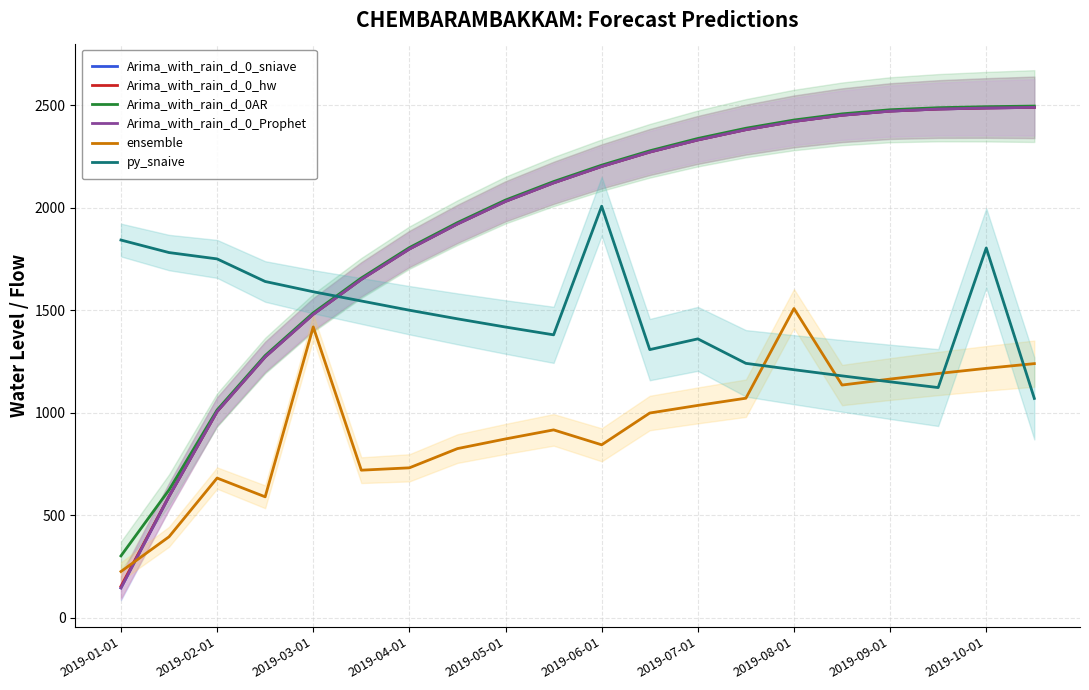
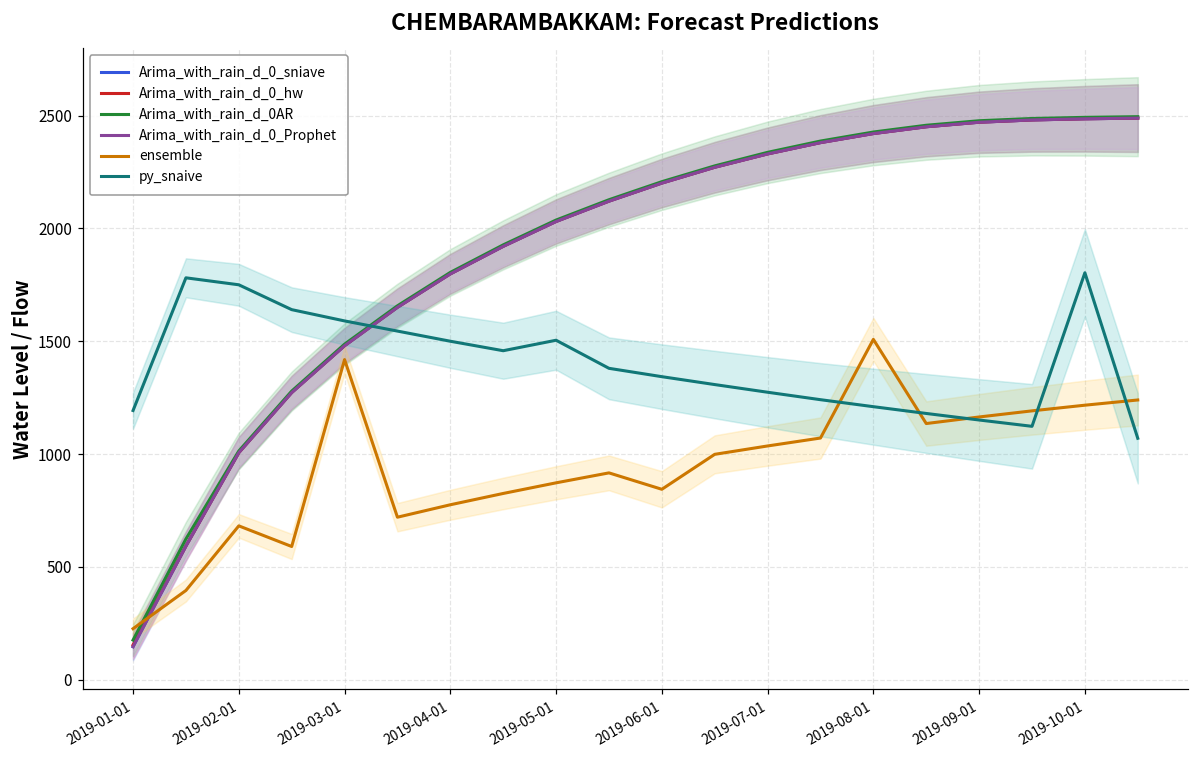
  {
    "Arima_with_rain_d_0AR": {
-     "2019-01-01": 300
+     "2019-01-01": 180
    },
    "ensemble": {
      "2019-02-01": 680,
      "2019-03-01": 1420,
-     "2019-04-01": 730,
+     "2019-04-01": 780,
      "2019-05-01": 870,
      "2019-06-01": 840,
      "2019-07-01": 1040,
      "2019-08-01": 1510,
      "2019-09-01": 1160,
      "2019-10-01": 1220
    },
    "py_snaive": {
-     "2019-01-01": 1840,
+     "2019-01-01": 1190,
      "2019-02-01": 1750,
      "2019-04-01": 1500,
-     "2019-05-01": 1420,
-     "2019-06-01": 2010,
-     "2019-07-01": 1360,
+     "2019-05-01": 1500,
+     "2019-06-01": 1340,
+     "2019-07-01": 1270,
      "2019-08-01": 1210,
      "2019-09-01": 1150,
      "2019-10-01": 1800
    }
  }
